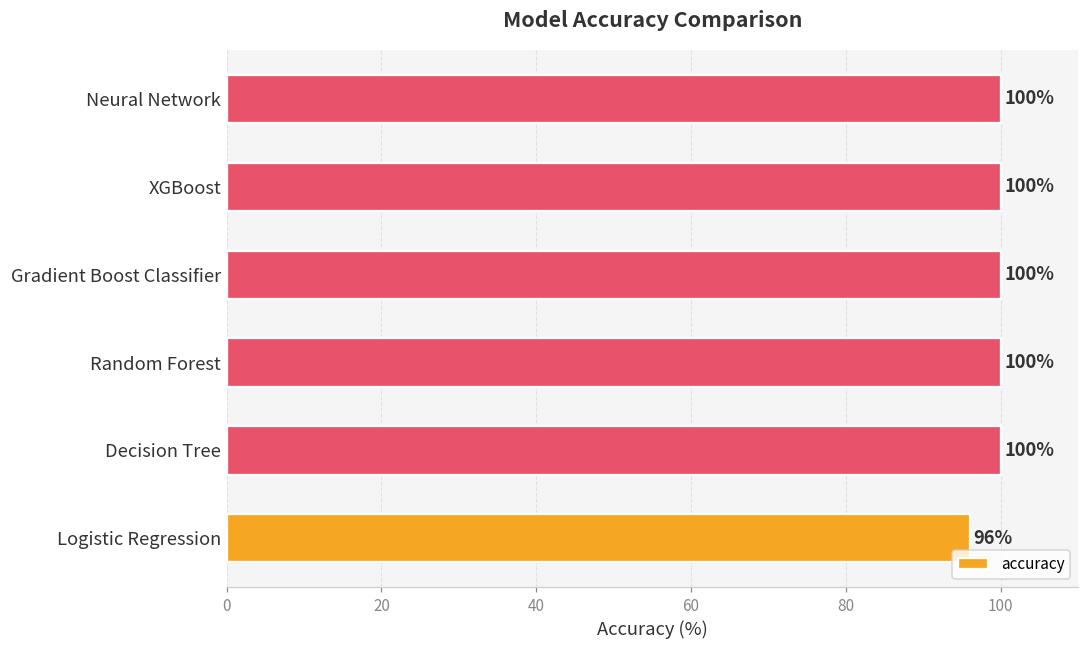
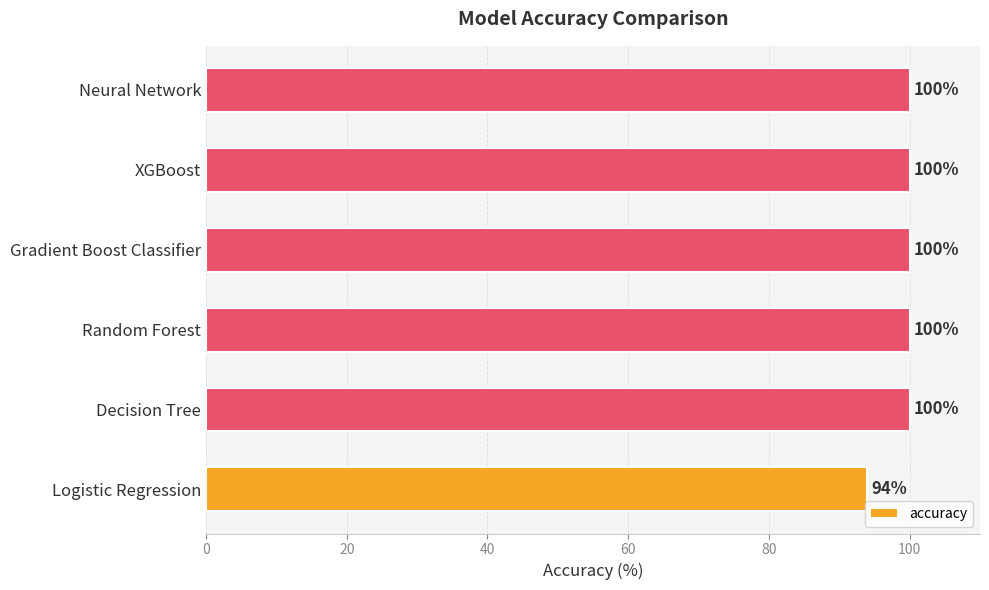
  {
    "Neural Network": "100%",
    "XGBoost": "100%",
    "Gradient Boost Classifier": "100%",
    "Random Forest": "100%",
    "Decision Tree": "100%",
-   "Logistic Regression": "96%"
+   "Logistic Regression": "94%"
  }
